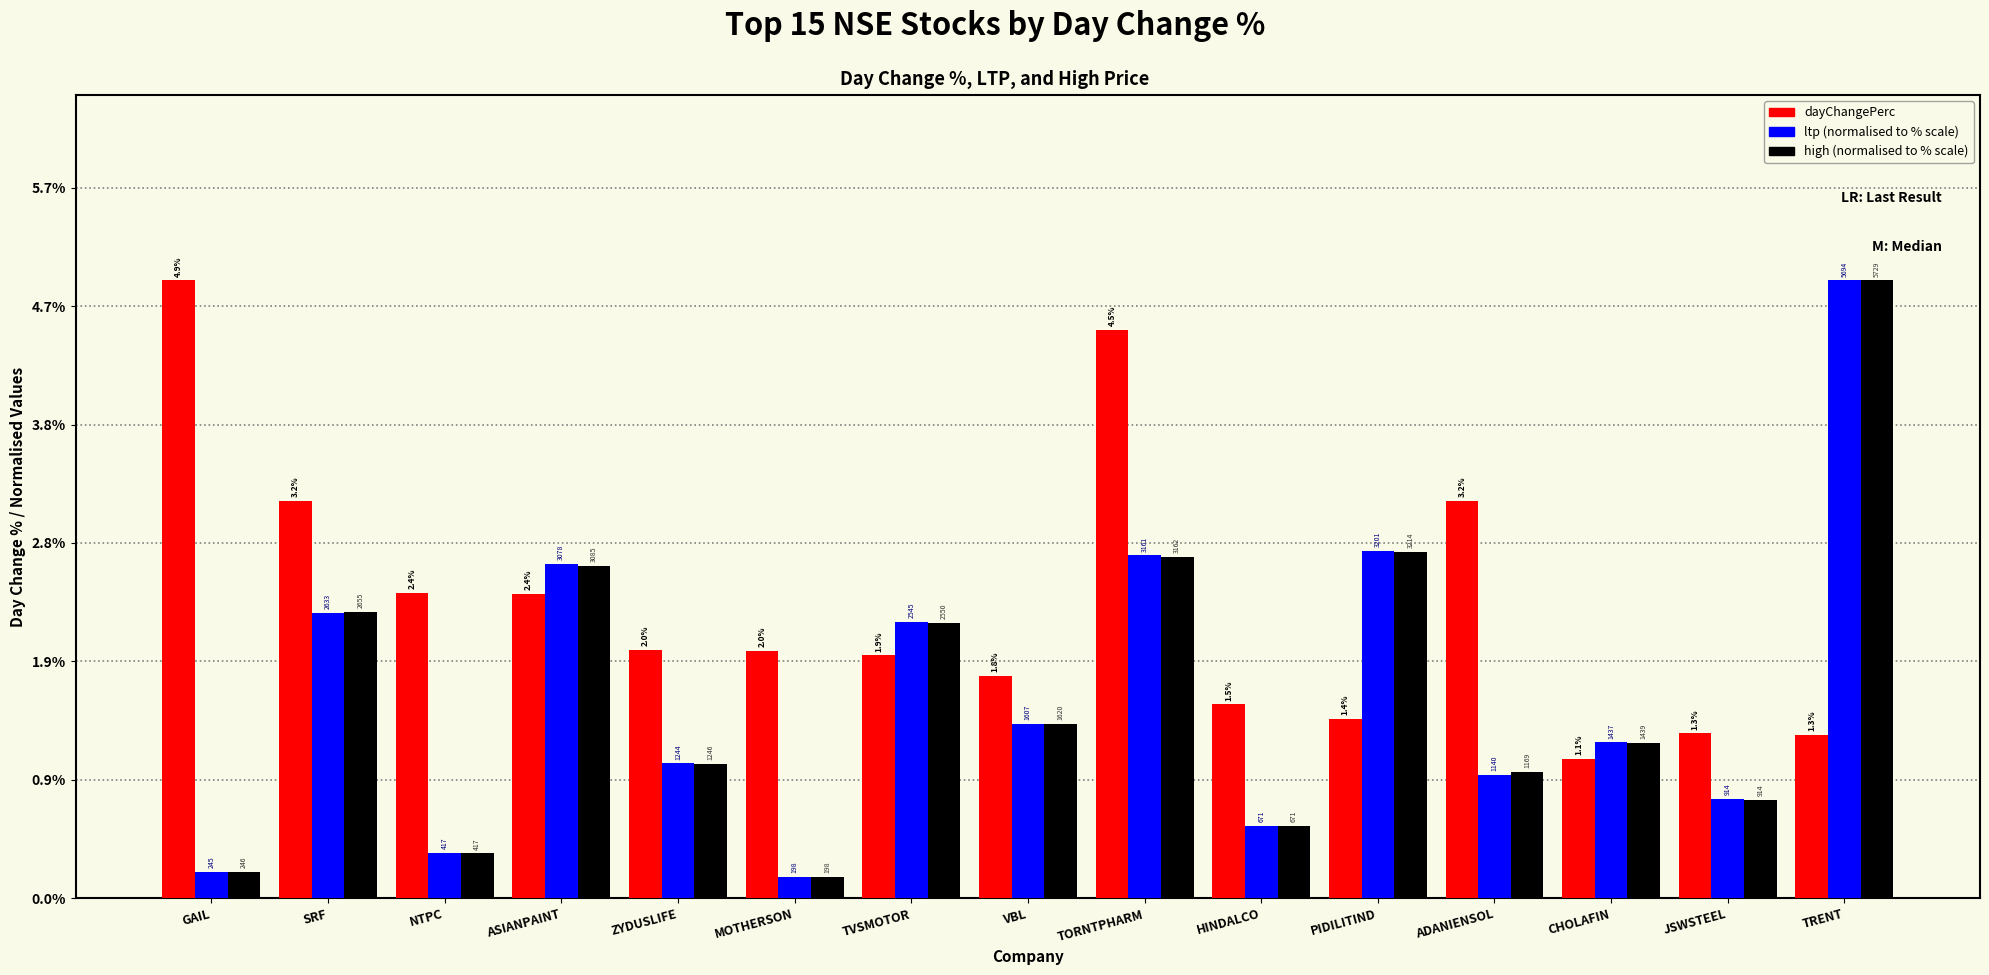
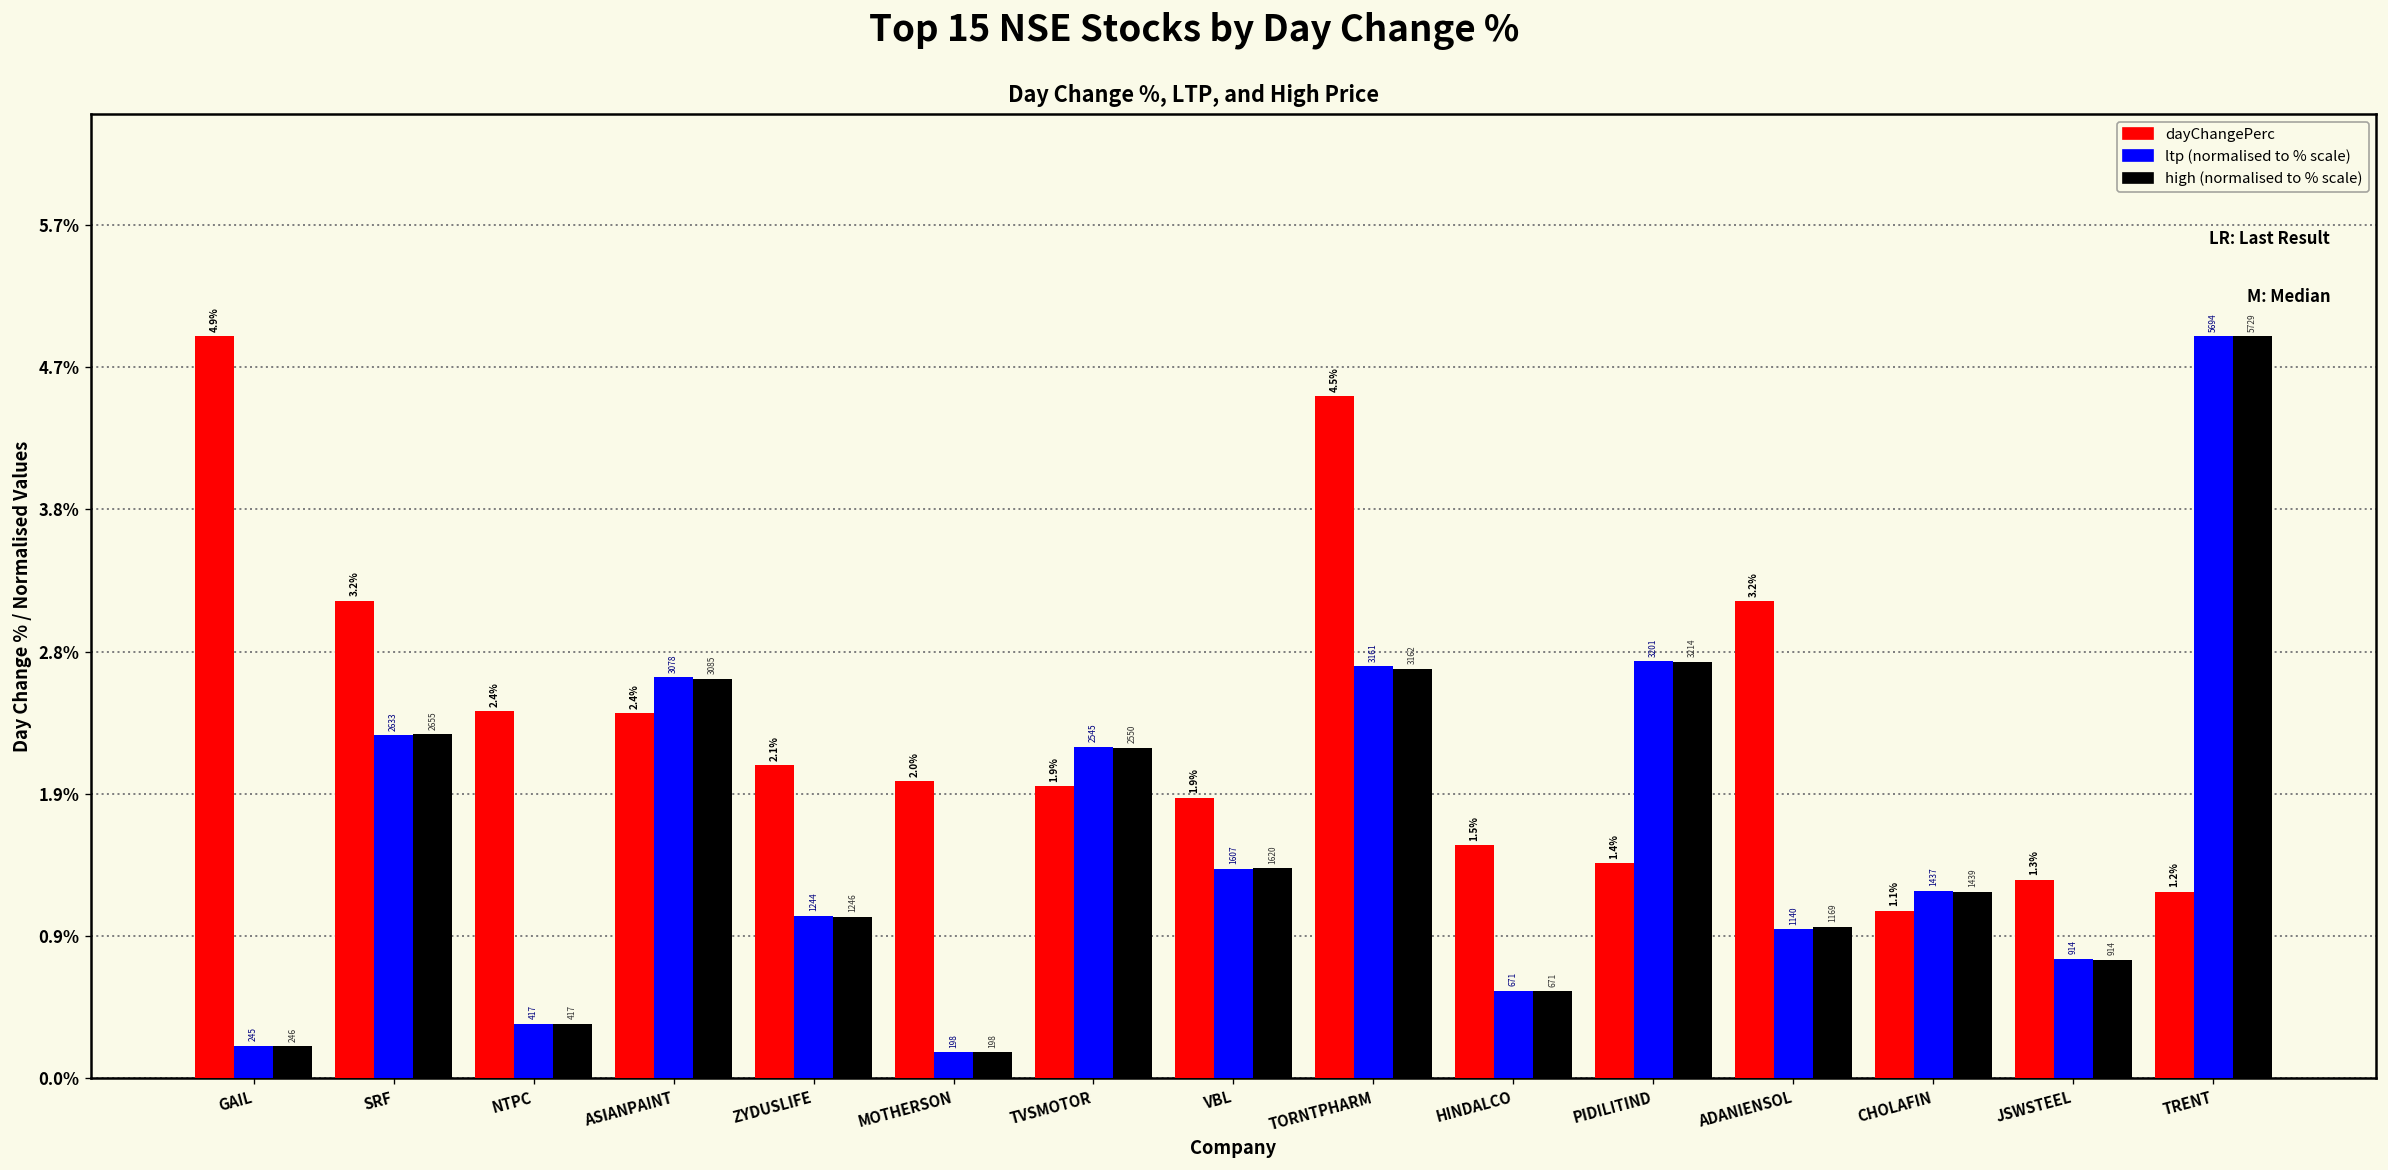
  {
    "dayChangePerc": {
      "GAIL": "4.9%",
      "SRF": "3.2%",
      "NTPC": "2.4%",
      "ASIANPAINT": "2.4%",
-     "ZYDUSLIFE": "2.0%",
+     "ZYDUSLIFE": "2.1%",
      "MOTHERSON": "2.0%",
      "TVSMOTOR": "1.9%",
-     "VBL": "1.8%",
+     "VBL": "1.9%",
      "TORNTPHARM": "4.5%",
      "HINDALCO": "1.5%",
      "PIDILITIND": "1.4%",
      "ADANIENSOL": "3.2%",
      "CHOLAFIN": "1.1%",
      "JSWSTEEL": "1.3%",
-     "TRENT": "1.3%"
+     "TRENT": "1.2%"
    }
  }
